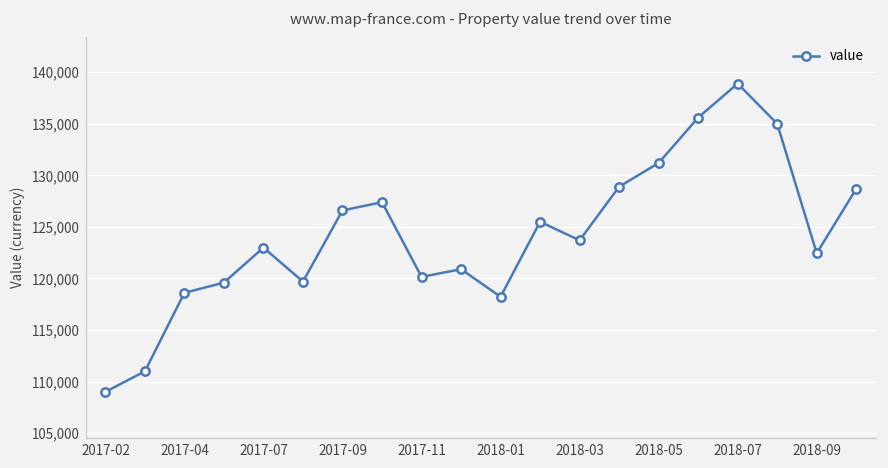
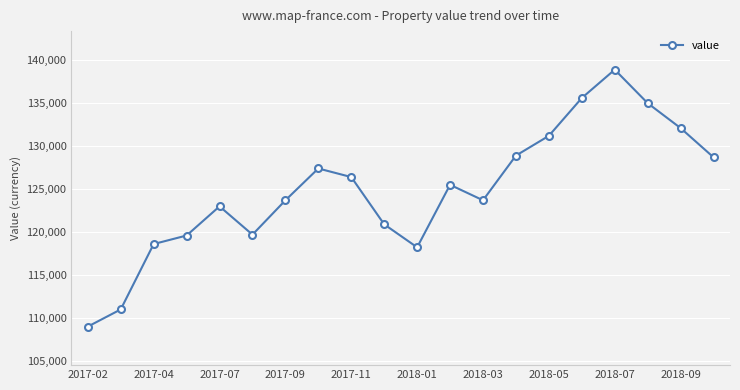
  {
    "2017-02": "109,000",
    "2017-04": "119,000",
    "2017-07": "123,000",
-   "2017-09": "127,000",
-   "2017-11": "120,000",
+   "2017-09": "124,000",
+   "2017-11": "126,000",
    "2018-01": "118,000",
    "2018-03": "124,000",
    "2018-05": "131,000",
    "2018-07": "139,000",
-   "2018-09": "122,000"
+   "2018-09": "132,000"
  }
